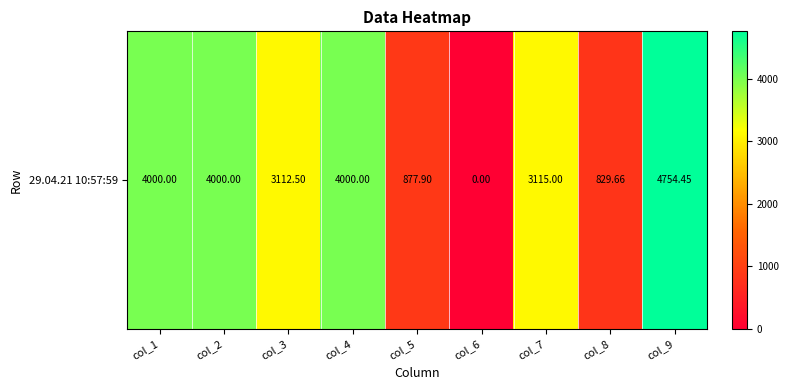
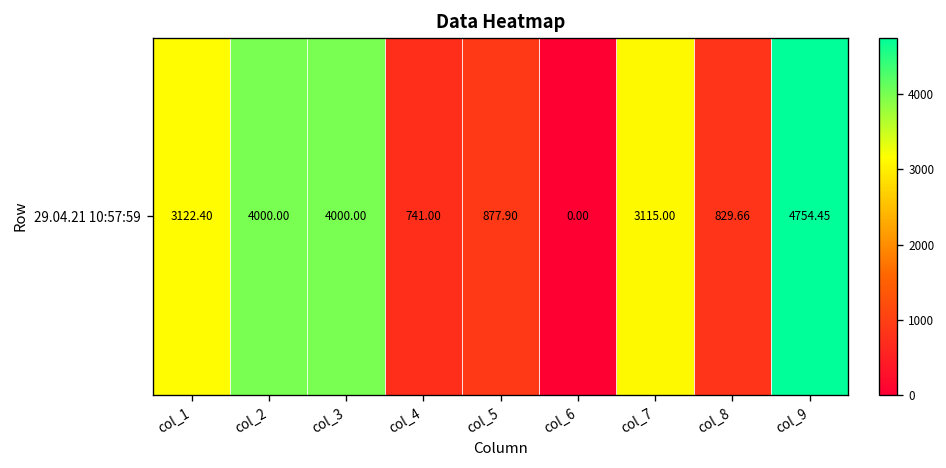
  {
    "29.04.21 10:57:59": {
-     "col_1": 4000.00,
+     "col_1": 3122.40,
      "col_2": 4000.00,
-     "col_3": 3112.50,
-     "col_4": 4000.00,
+     "col_3": 4000.00,
+     "col_4": 741.00,
      "col_5": 877.90,
      "col_6": 0.00,
      "col_7": 3115.00,
      "col_8": 829.66,
      "col_9": 4754.45
    }
  }
